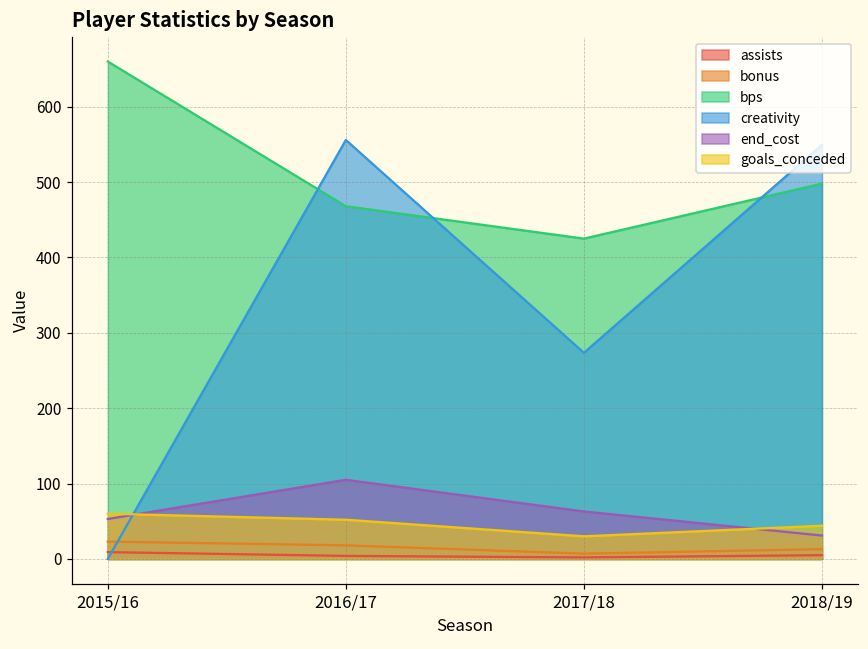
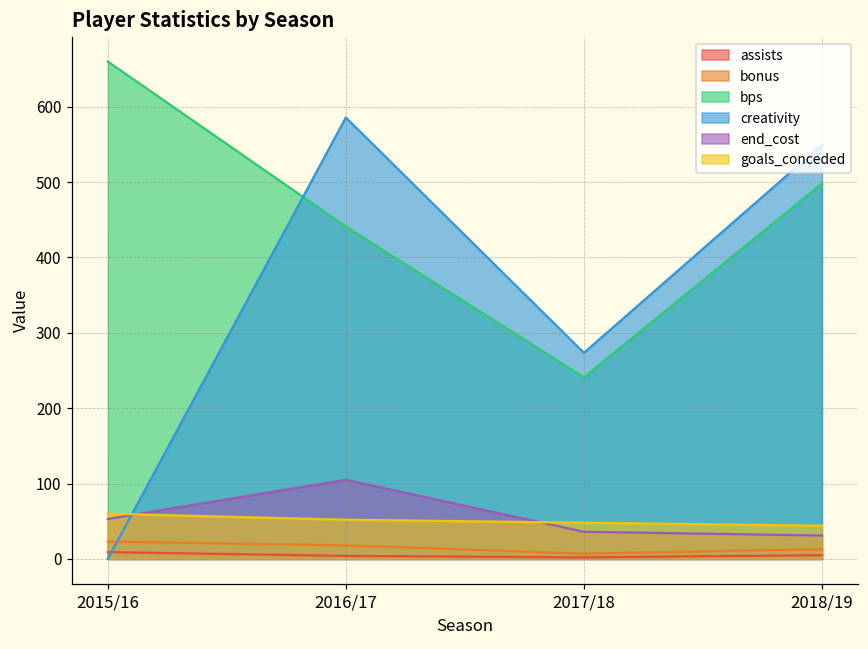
  {
    "bps": {
      "2015/16": 660,
-     "2016/17": 470,
-     "2017/18": 430,
+     "2016/17": 440,
+     "2017/18": 240,
      "2018/19": 500
    },
    "creativity": {
      "2015/16": 0,
-     "2016/17": 560,
+     "2016/17": 590,
      "2017/18": 270
    },
    "end_cost": {
      "2015/16": 50,
      "2016/17": 110,
-     "2017/18": 60,
+     "2017/18": 40,
      "2018/19": 30
    },
    "goals_conceded": {
      "2015/16": 60,
      "2016/17": 50,
-     "2017/18": 30,
+     "2017/18": 50,
      "2018/19": 40
    }
  }
